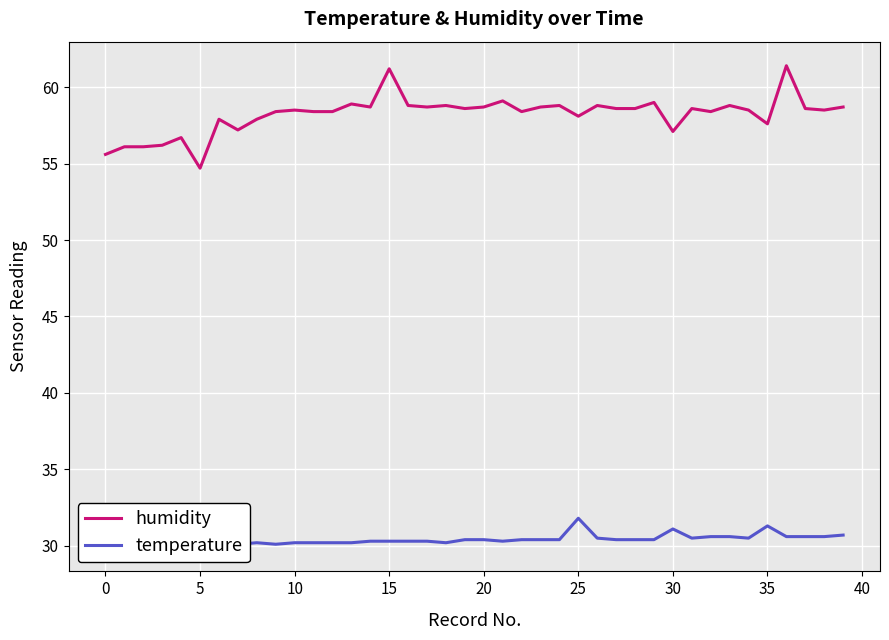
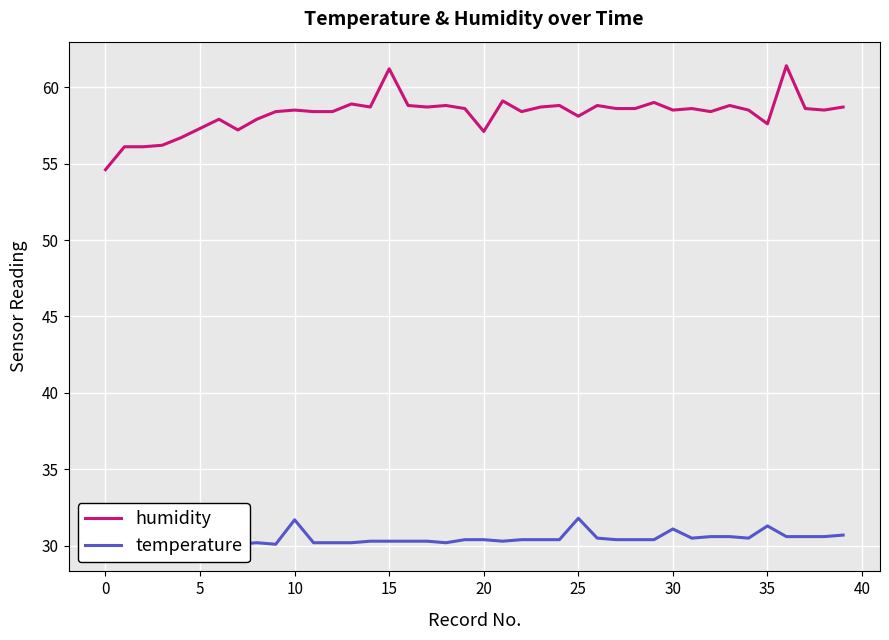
  {
    "humidity": {
-     "0": 55.6,
-     "5": 54.7,
+     "0": 54.6,
+     "5": 57.3,
      "10": 58.5,
      "15": 61.2,
-     "20": 58.7,
+     "20": 57.1,
      "25": 58.1,
-     "30": 57.1,
+     "30": 58.5,
      "35": 57.6
    },
    "temperature": {
-     "10": 30.2,
+     "10": 31.7,
      "15": 30.3,
      "20": 30.4,
      "25": 31.8,
      "30": 31.1,
      "35": 31.3
    }
  }
